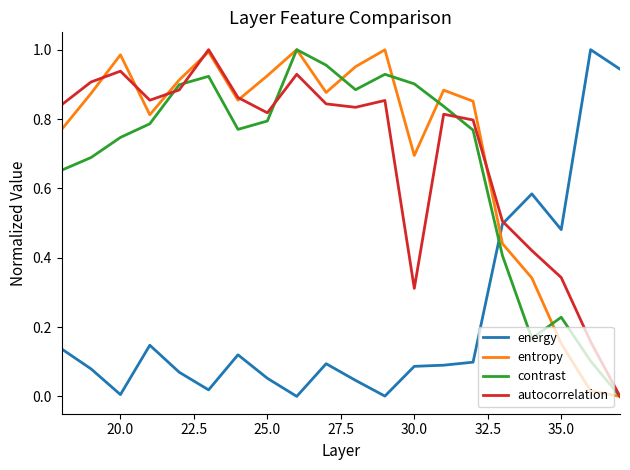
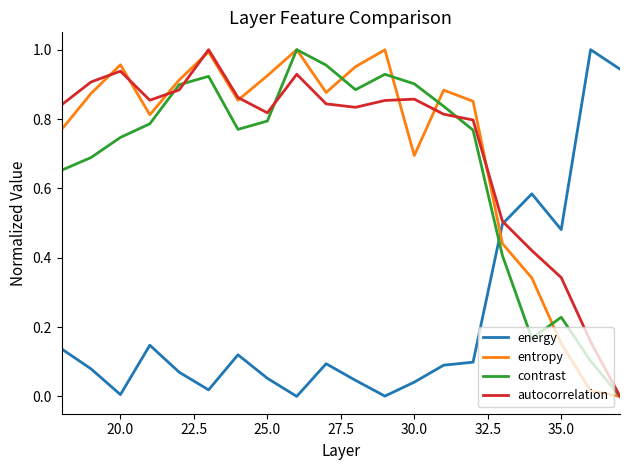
  {
    "energy": {
      "20.0": 0.01,
      "25.0": 0.05,
-     "30.0": 0.09,
+     "30.0": 0.04,
      "35.0": 0.48
    },
    "entropy": {
-     "20.0": 0.99,
+     "20.0": 0.96,
      "25.0": 0.92,
      "30.0": 0.69
    },
    "contrast": {
      "20.0": 0.75,
      "25.0": 0.79,
      "30.0": 0.90,
      "35.0": 0.23
    },
    "autocorrelation": {
      "20.0": 0.94,
      "25.0": 0.82,
-     "30.0": 0.31,
+     "30.0": 0.86,
      "35.0": 0.34
    }
  }
